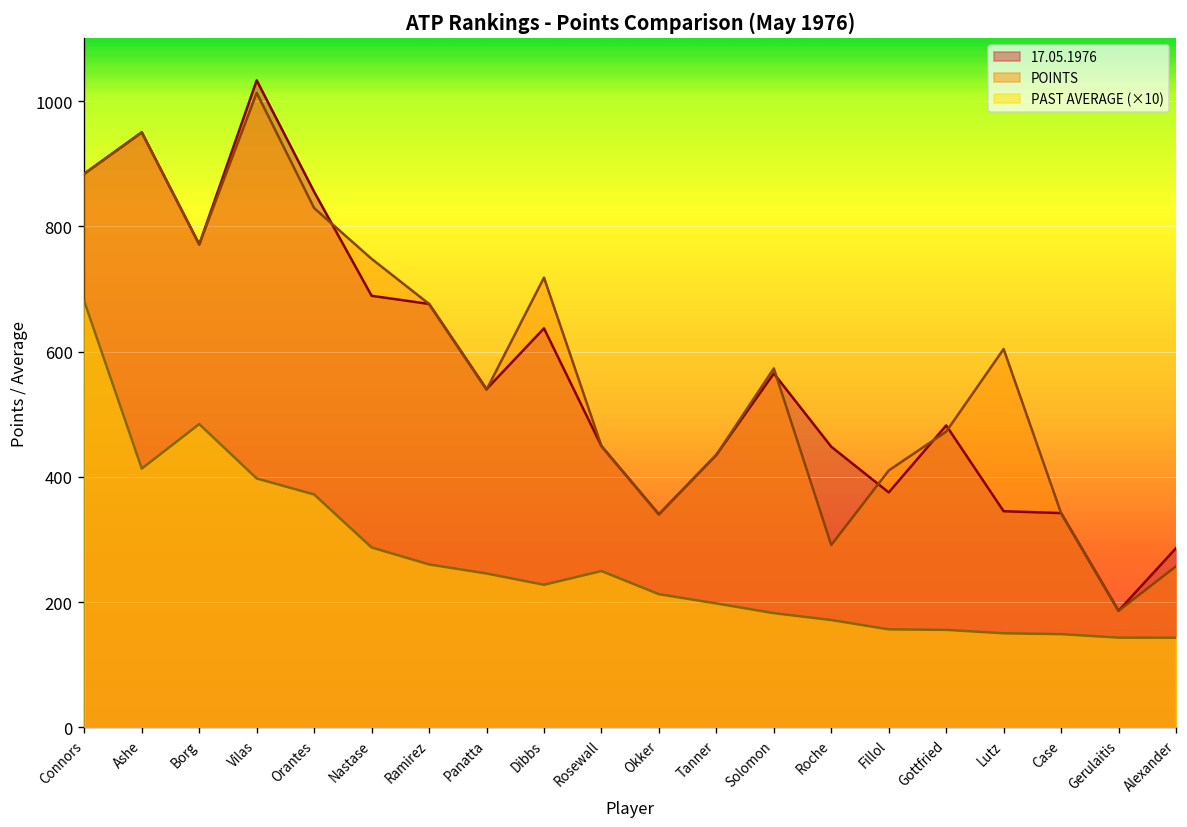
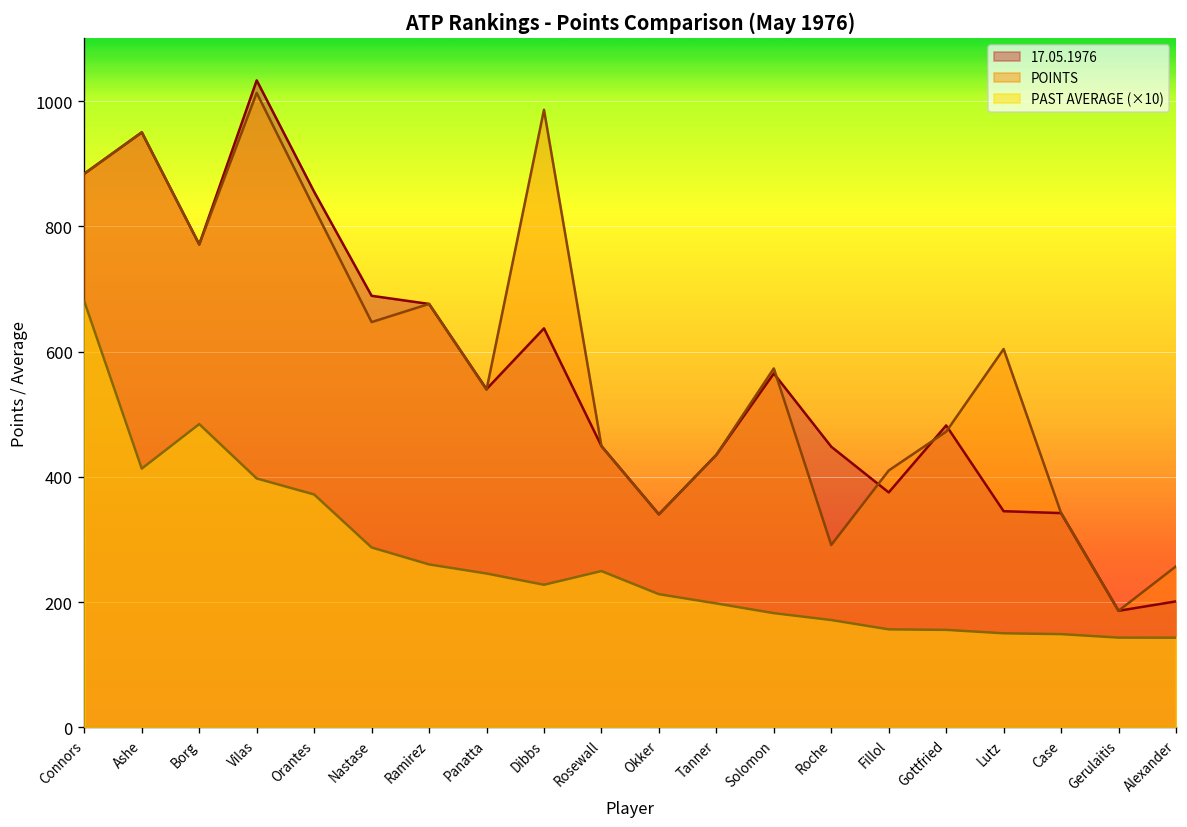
  {
    "17.05.1976": {
      "Vilas": 1030,
      "Orantes": 860,
      "Nastase": 690,
      "Dibbs": 640,
      "Solomon": 570,
      "Roche": 450,
      "Fillol": 380,
      "Gottfried": 480,
      "Lutz": 350,
-     "Alexander": 290
+     "Alexander": 200
    },
    "POINTS": {
      "Vilas": 1010,
      "Orantes": 830,
-     "Nastase": 750,
-     "Dibbs": 720,
+     "Nastase": 650,
+     "Dibbs": 990,
      "Solomon": 570,
      "Roche": 290,
      "Fillol": 410,
      "Gottfried": 470,
      "Lutz": 600,
      "Alexander": 260
    },
    "PAST AVERAGE (×10)": {
      "Connors": 680,
      "Ashe": 410,
      "Borg": 480,
      "Vilas": 400,
      "Orantes": 370,
      "Nastase": 290,
      "Ramirez": 260,
      "Panatta": 250,
      "Dibbs": 230,
      "Rosewall": 250,
      "Okker": 210,
      "Tanner": 200,
      "Solomon": 180,
      "Roche": 170,
      "Fillol": 160,
      "Gottfried": 160,
      "Lutz": 150,
      "Case": 150,
      "Gerulaitis": 140,
      "Alexander": 140
    }
  }
